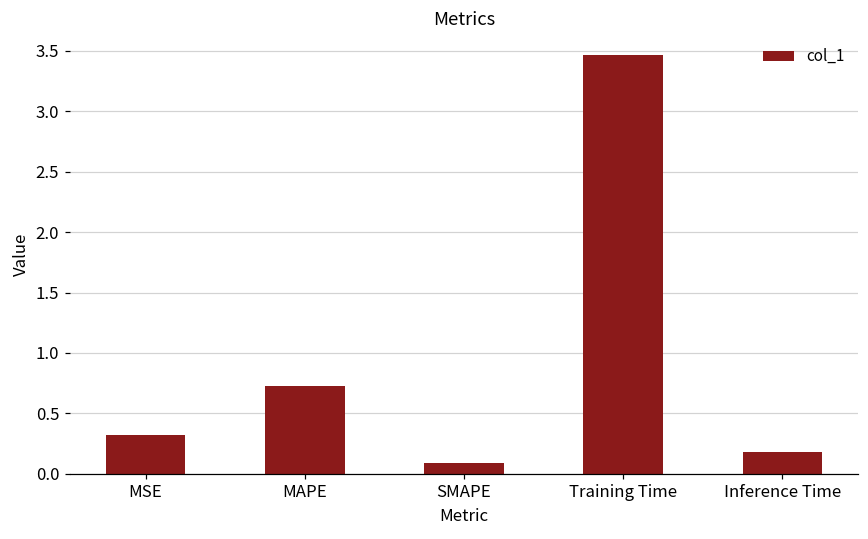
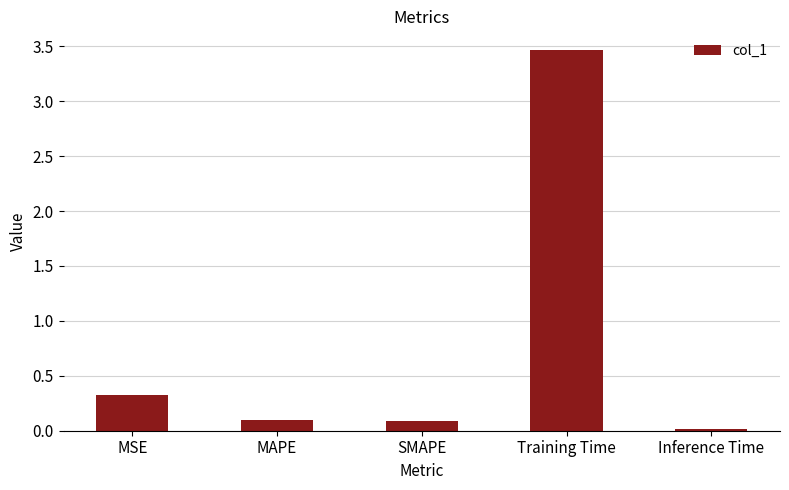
  {
    "MSE": 0.32,
-   "MAPE": 0.73,
+   "MAPE": 0.10,
    "SMAPE": 0.09,
    "Training Time": 3.46,
-   "Inference Time": 0.18
+   "Inference Time": 0.02
  }
